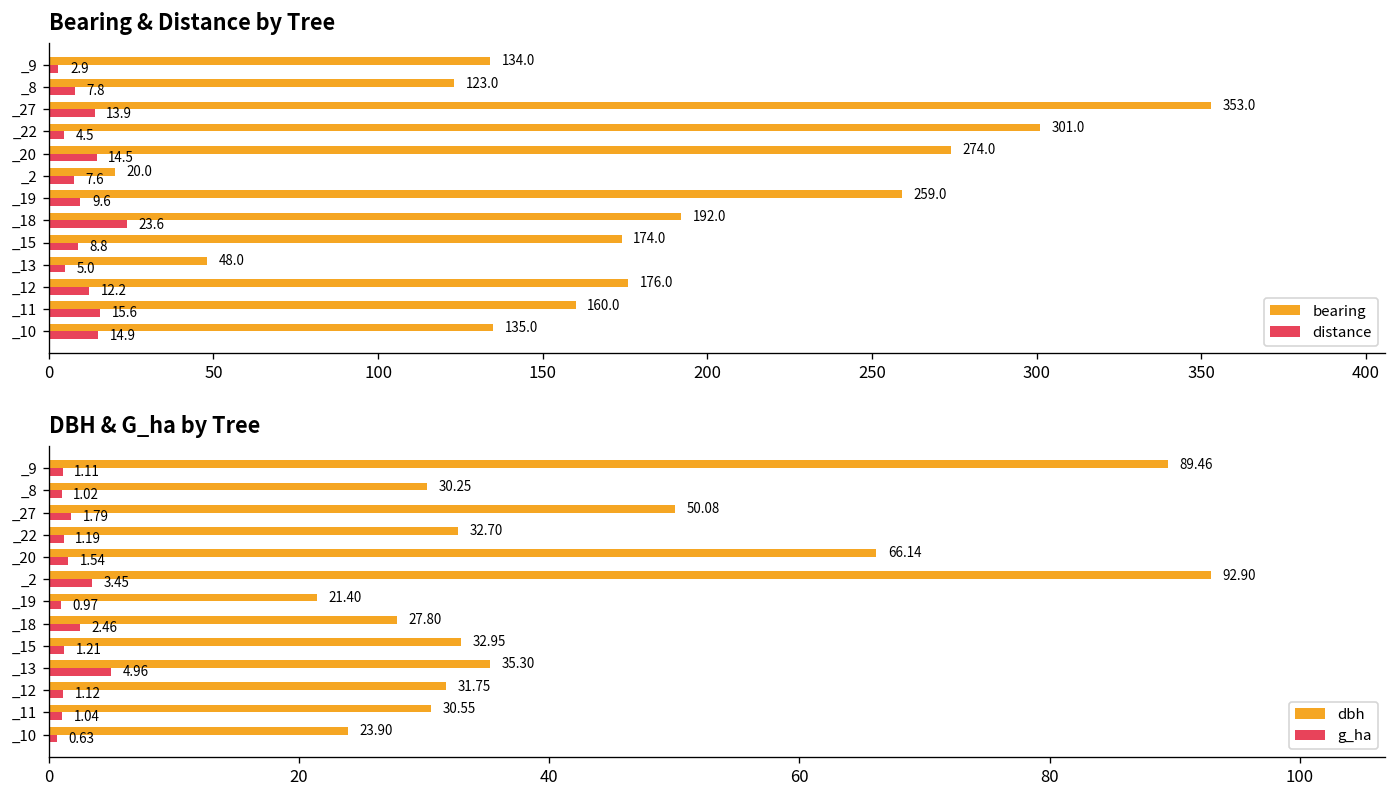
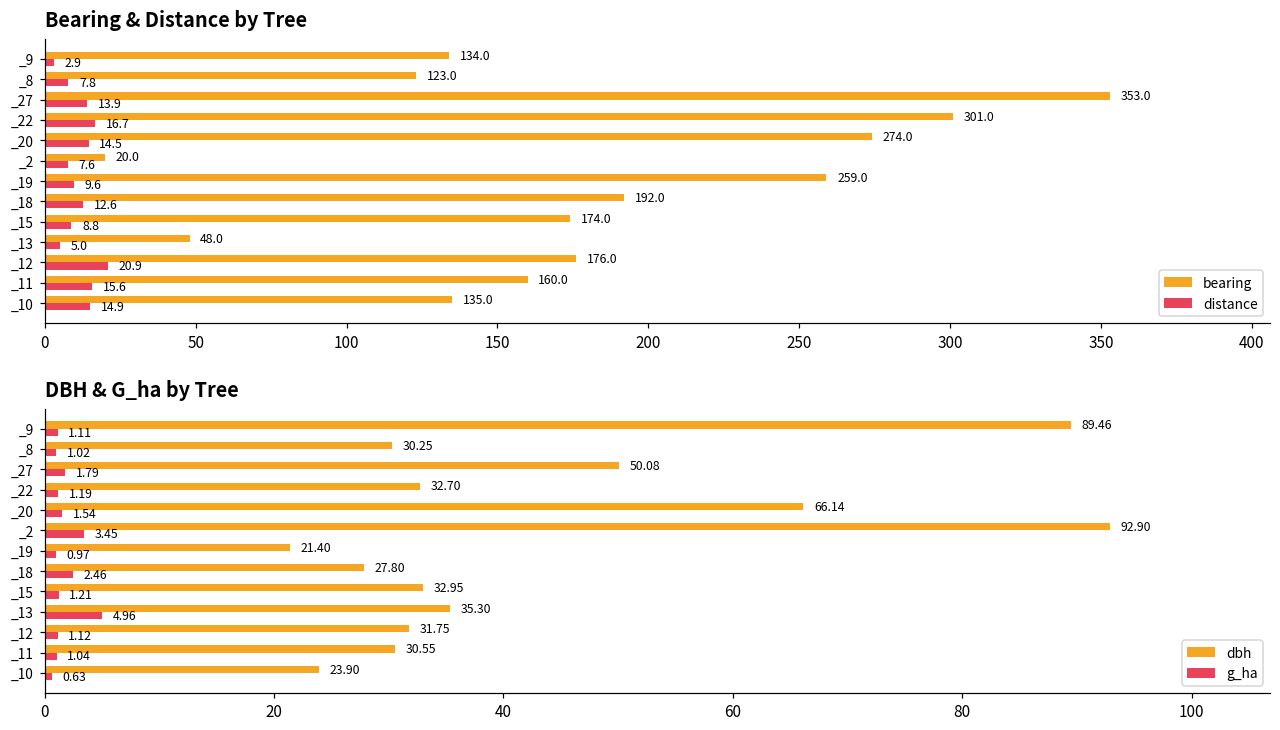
  {
    "Bearing & Distance by Tree": {
      "bearing": {
        "_9": 134.0,
        "_8": 123.0,
        "_27": 353.0,
        "_22": 301.0,
        "_20": 274.0,
        "_2": 20.0,
        "_19": 259.0,
        "_18": 192.0,
        "_15": 174.0,
        "_13": 48.0,
        "_12": 176.0,
        "_11": 160.0,
        "_10": 135.0
      },
      "distance": {
        "_9": 2.9,
        "_8": 7.8,
        "_27": 13.9,
-       "_22": 4.5,
+       "_22": 16.7,
        "_20": 14.5,
        "_2": 7.6,
        "_19": 9.6,
-       "_18": 23.6,
+       "_18": 12.6,
        "_15": 8.8,
        "_13": 5.0,
-       "_12": 12.2,
+       "_12": 20.9,
        "_11": 15.6,
        "_10": 14.9
      }
    },
    "DBH & G_ha by Tree": {
      "dbh": {
        "_9": 89.46,
        "_8": 30.25,
        "_27": 50.08,
        "_22": 32.70,
        "_20": 66.14,
        "_2": 92.90,
        "_19": 21.40,
        "_18": 27.80,
        "_15": 32.95,
        "_13": 35.30,
        "_12": 31.75,
        "_11": 30.55,
        "_10": 23.90
      },
      "g_ha": {
        "_9": 1.11,
        "_8": 1.02,
        "_27": 1.79,
        "_22": 1.19,
        "_20": 1.54,
        "_2": 3.45,
        "_19": 0.97,
        "_18": 2.46,
        "_15": 1.21,
        "_13": 4.96,
        "_12": 1.12,
        "_11": 1.04,
        "_10": 0.63
      }
    }
  }
